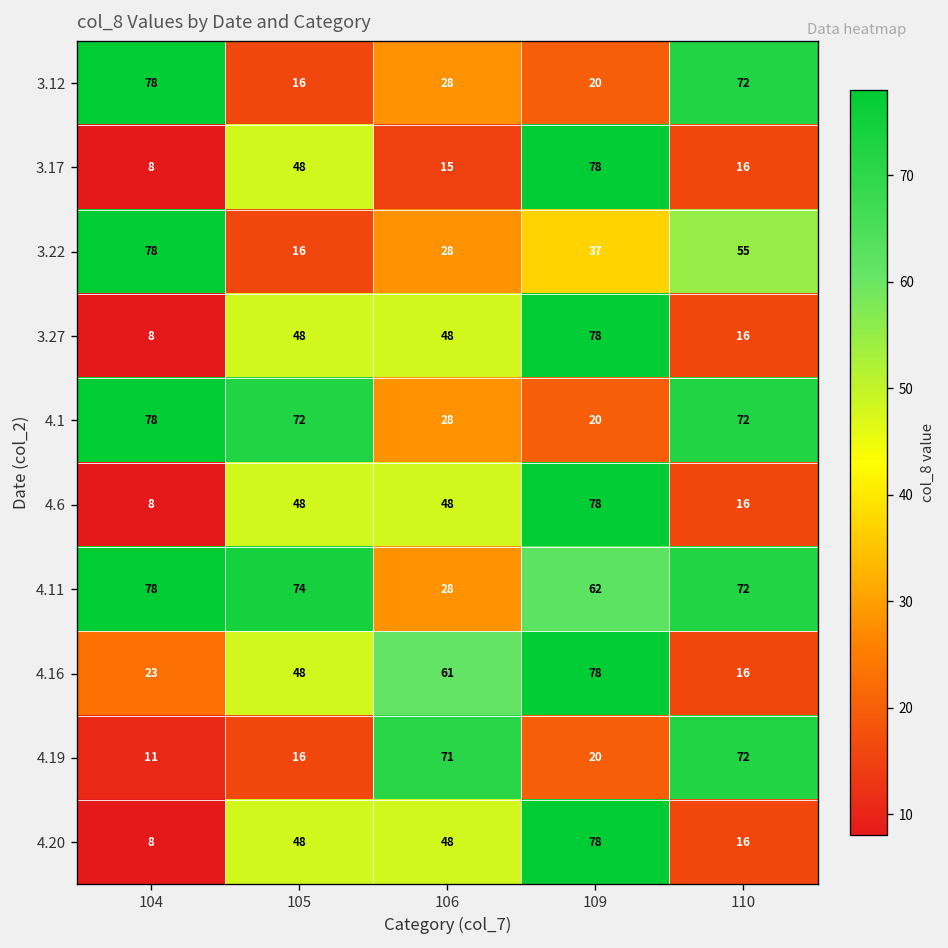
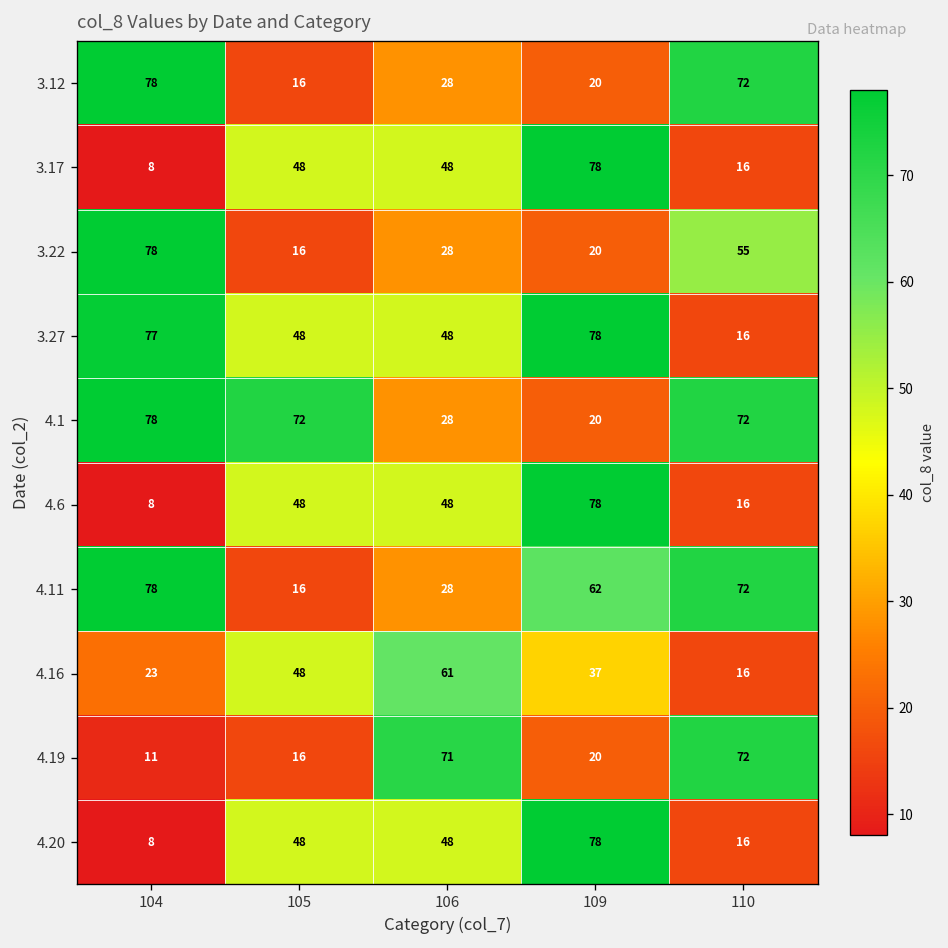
  {
    "3.12": {
      "104": 78,
      "105": 16,
      "106": 28,
      "109": 20,
      "110": 72
    },
    "3.17": {
      "104": 8,
      "105": 48,
-     "106": 15,
+     "106": 48,
      "109": 78,
      "110": 16
    },
    "3.22": {
      "104": 78,
      "105": 16,
      "106": 28,
-     "109": 37,
+     "109": 20,
      "110": 55
    },
    "3.27": {
-     "104": 8,
+     "104": 77,
      "105": 48,
      "106": 48,
      "109": 78,
      "110": 16
    },
    "4.1": {
      "104": 78,
      "105": 72,
      "106": 28,
      "109": 20,
      "110": 72
    },
    "4.6": {
      "104": 8,
      "105": 48,
      "106": 48,
      "109": 78,
      "110": 16
    },
    "4.11": {
      "104": 78,
-     "105": 74,
+     "105": 16,
      "106": 28,
      "109": 62,
      "110": 72
    },
    "4.16": {
      "104": 23,
      "105": 48,
      "106": 61,
-     "109": 78,
+     "109": 37,
      "110": 16
    },
    "4.19": {
      "104": 11,
      "105": 16,
      "106": 71,
      "109": 20,
      "110": 72
    },
    "4.20": {
      "104": 8,
      "105": 48,
      "106": 48,
      "109": 78,
      "110": 16
    }
  }
